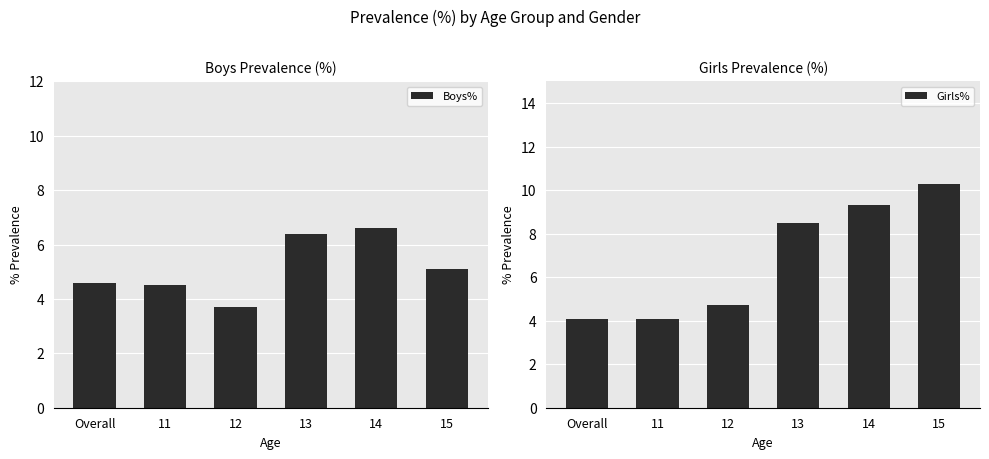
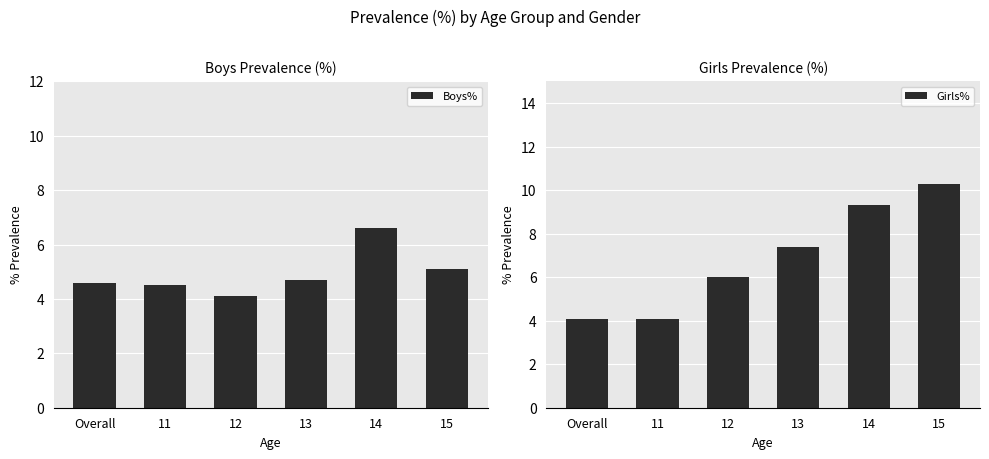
  {
    "Boys Prevalence (%)": {
      "Overall": 4.6,
      "11": 4.5,
-     "12": 3.7,
-     "13": 6.4,
+     "12": 4.1,
+     "13": 4.7,
      "14": 6.6,
      "15": 5.1
    },
    "Girls Prevalence (%)": {
      "Overall": 4.1,
      "11": 4.1,
-     "12": 4.7,
-     "13": 8.5,
+     "12": 6.0,
+     "13": 7.4,
      "14": 9.3,
      "15": 10.3
    }
  }
